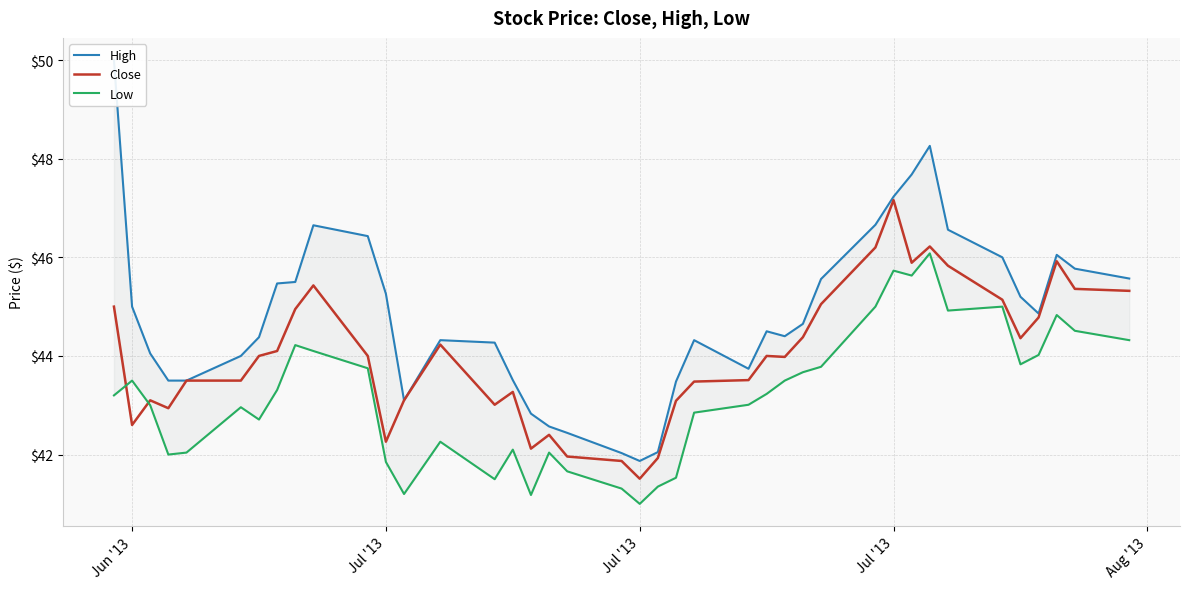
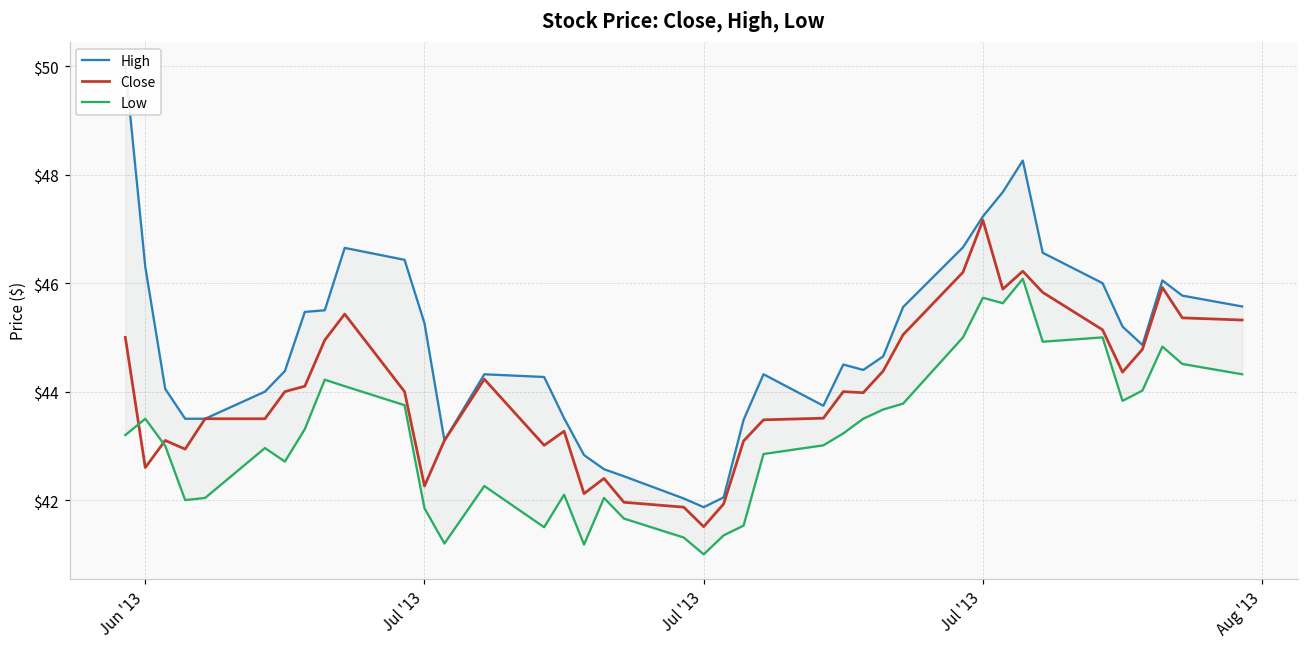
  {
    "High": {
-     "Jun '13": "$45.0"
+     "Jun '13": "$46.3"
    },
    "Close": {
      "Jun '13": "$42.6"
    },
    "Low": {
      "Jun '13": "$43.5"
    }
  }
